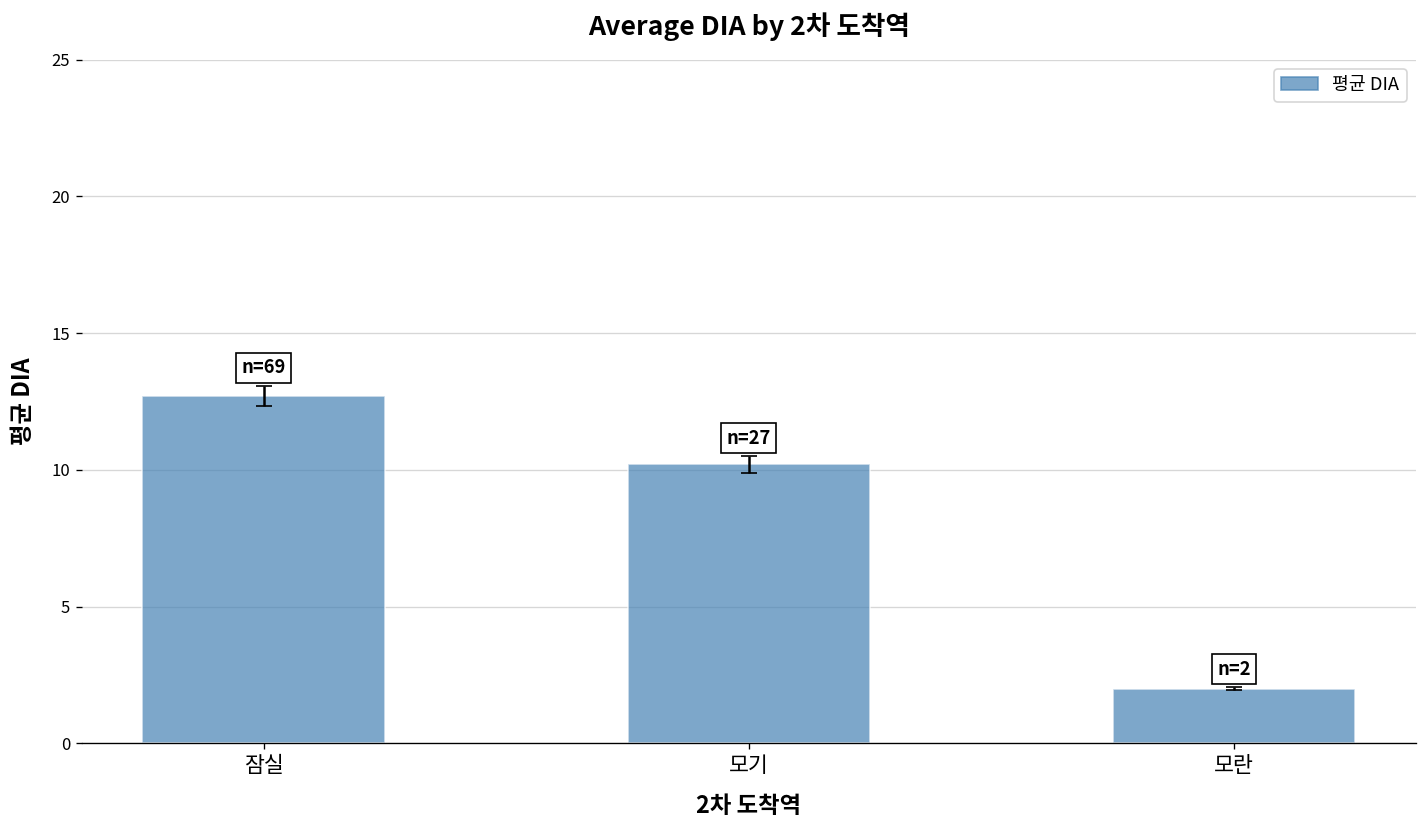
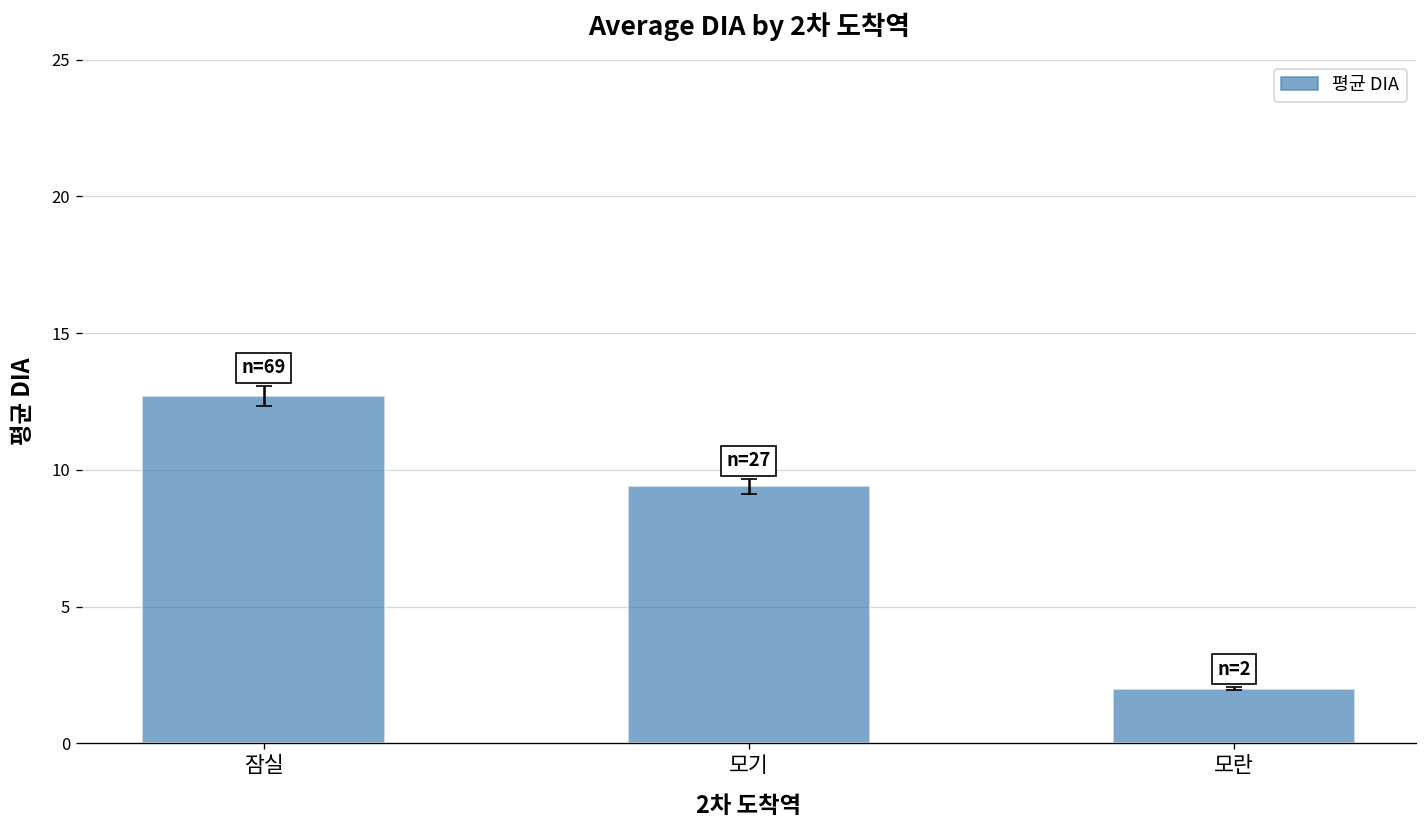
  {
    "평균 DIA": {
      "잠실": 12.7,
-     "모기": 10.2
+     "모기": 9.4
    }
  }
